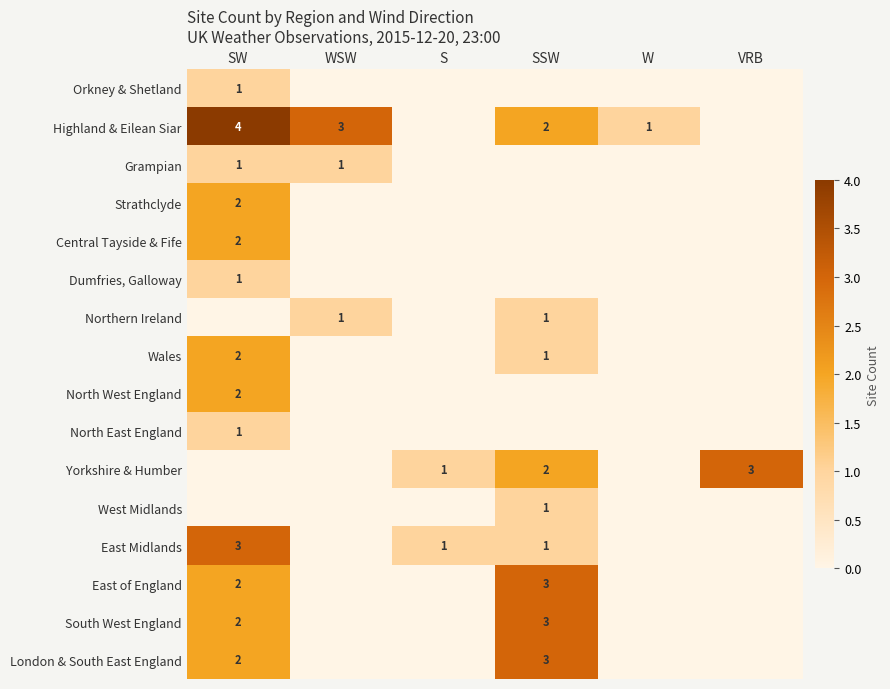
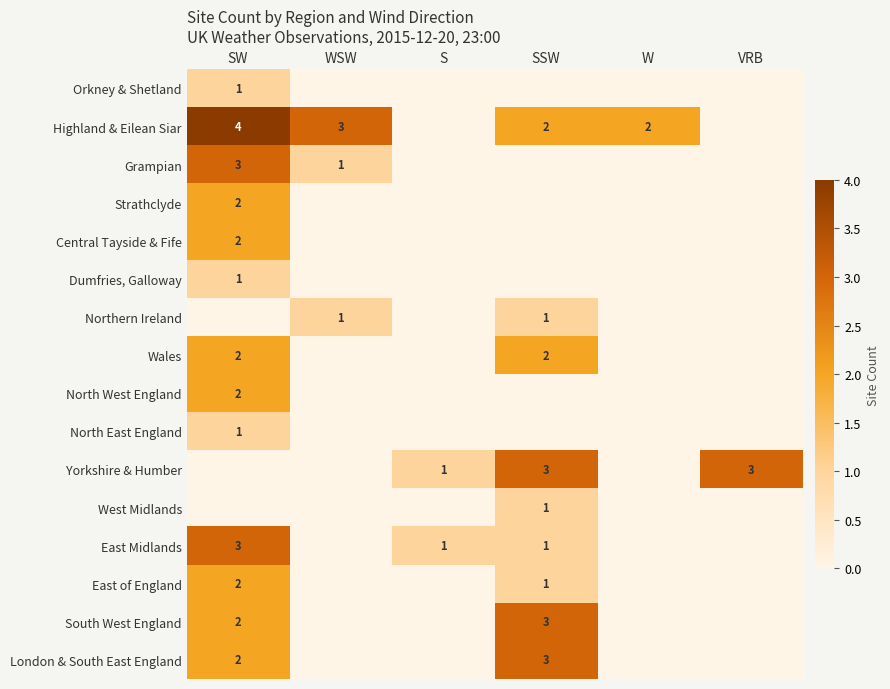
  {
    "Orkney & Shetland": {
      "SW": 1
    },
    "Highland & Eilean Siar": {
      "SW": 4,
      "WSW": 3,
      "SSW": 2,
-     "W": 1
+     "W": 2
    },
    "Grampian": {
-     "SW": 1,
+     "SW": 3,
      "WSW": 1
    },
    "Strathclyde": {
      "SW": 2
    },
    "Central Tayside & Fife": {
      "SW": 2
    },
    "Dumfries, Galloway": {
      "SW": 1
    },
    "Northern Ireland": {
      "WSW": 1,
      "SSW": 1
    },
    "Wales": {
      "SW": 2,
-     "SSW": 1
+     "SSW": 2
    },
    "North West England": {
      "SW": 2
    },
    "North East England": {
      "SW": 1
    },
    "Yorkshire & Humber": {
      "S": 1,
-     "SSW": 2,
+     "SSW": 3,
      "VRB": 3
    },
    "West Midlands": {
      "SSW": 1
    },
    "East Midlands": {
      "SW": 3,
      "S": 1,
      "SSW": 1
    },
    "East of England": {
      "SW": 2,
-     "SSW": 3
+     "SSW": 1
    },
    "South West England": {
      "SW": 2,
      "SSW": 3
    },
    "London & South East England": {
      "SW": 2,
      "SSW": 3
    }
  }
